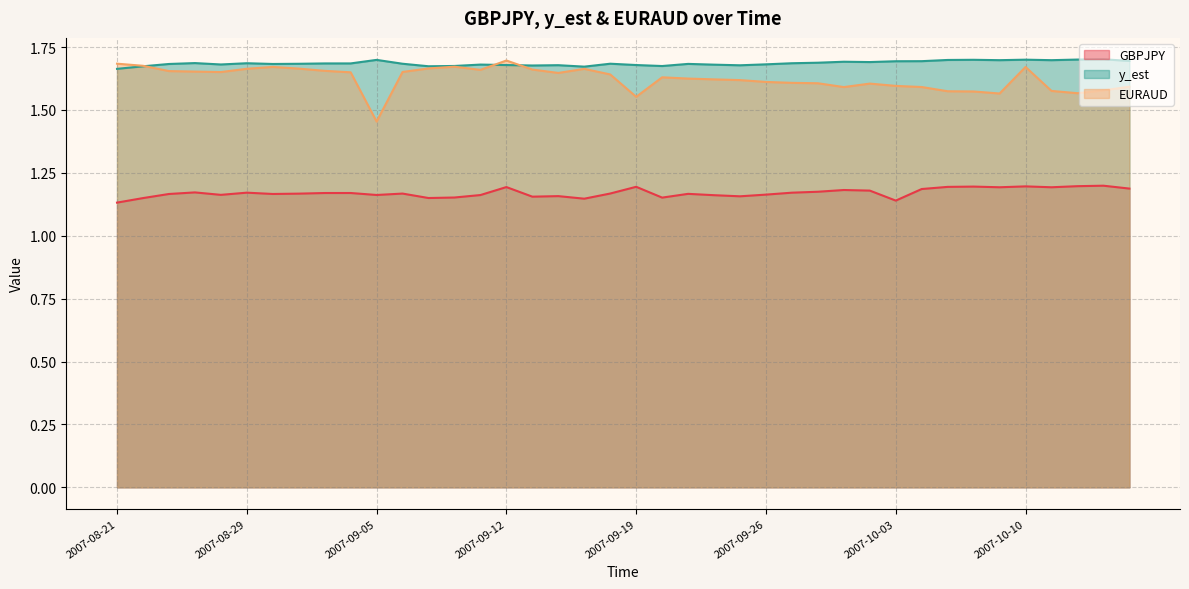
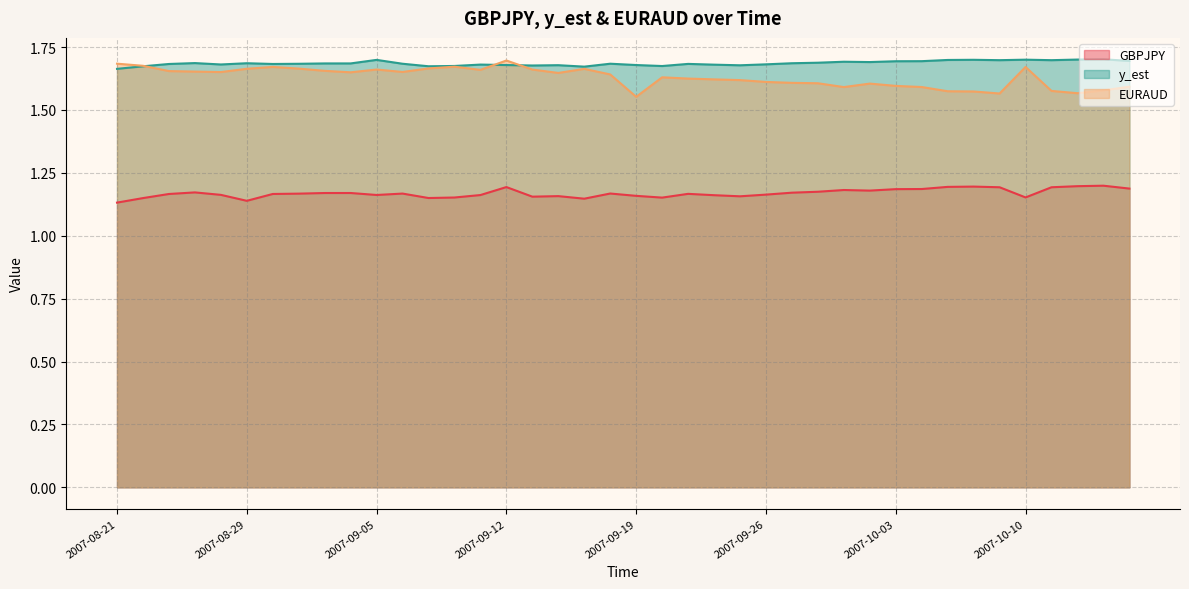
  {
    "GBPJPY": {
      "2007-08-21": 1.13,
-     "2007-08-29": 1.17,
+     "2007-08-29": 1.14,
      "2007-09-05": 1.16,
      "2007-09-12": 1.19,
-     "2007-09-19": 1.19,
+     "2007-09-19": 1.16,
      "2007-09-26": 1.16,
-     "2007-10-03": 1.14,
-     "2007-10-10": 1.20
+     "2007-10-03": 1.19,
+     "2007-10-10": 1.15
    },
    "y_est": {
      "2007-08-21": 1.66,
      "2007-08-29": 1.69,
      "2007-09-05": 1.70,
      "2007-09-12": 1.68,
      "2007-09-19": 1.68,
      "2007-09-26": 1.68,
      "2007-10-03": 1.69,
      "2007-10-10": 1.70
    },
    "EURAUD": {
      "2007-08-21": 1.68,
      "2007-08-29": 1.66,
-     "2007-09-05": 1.45,
+     "2007-09-05": 1.66,
      "2007-09-12": 1.70,
      "2007-09-19": 1.55,
      "2007-09-26": 1.61,
      "2007-10-03": 1.60,
      "2007-10-10": 1.67
    }
  }
